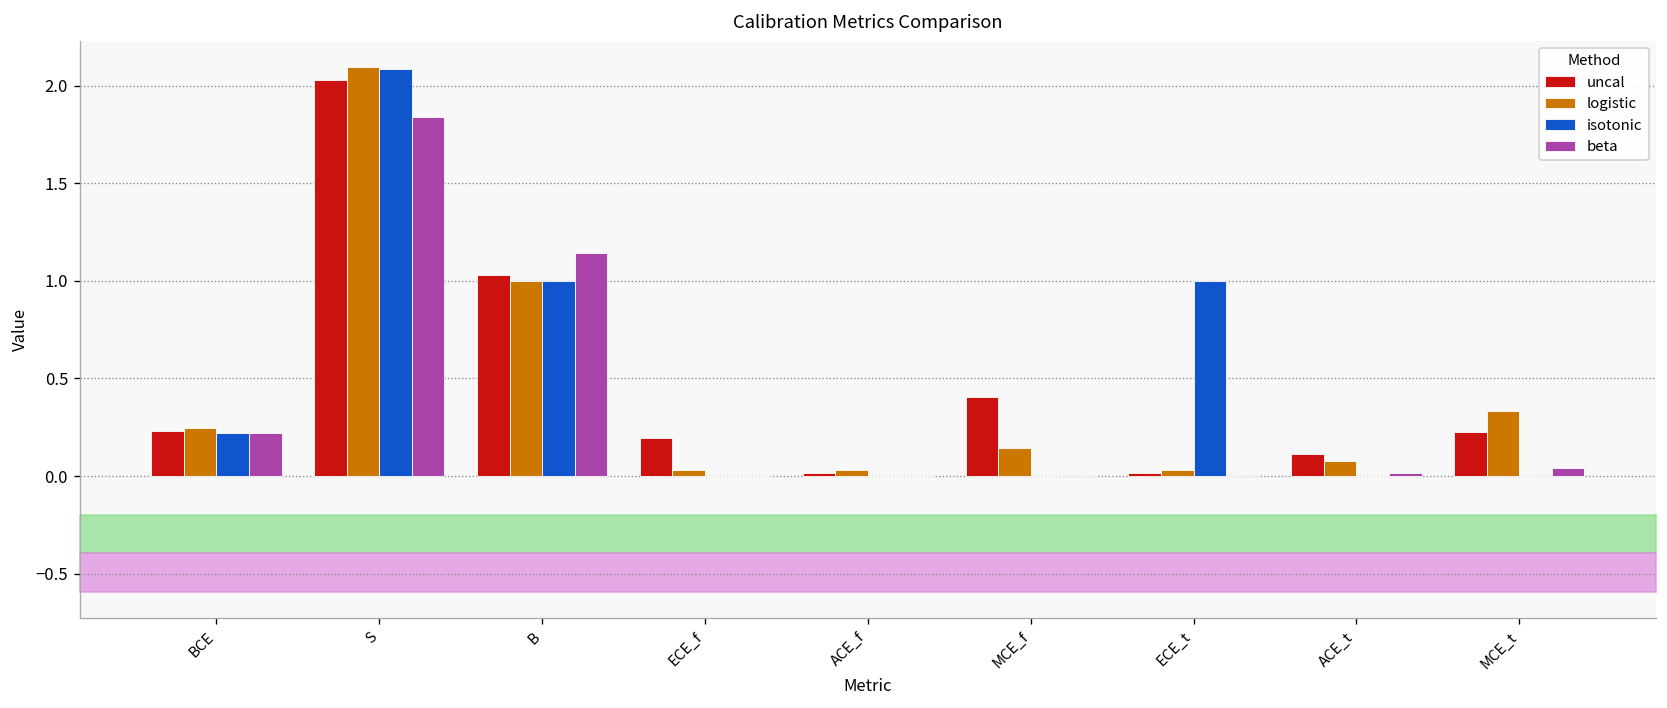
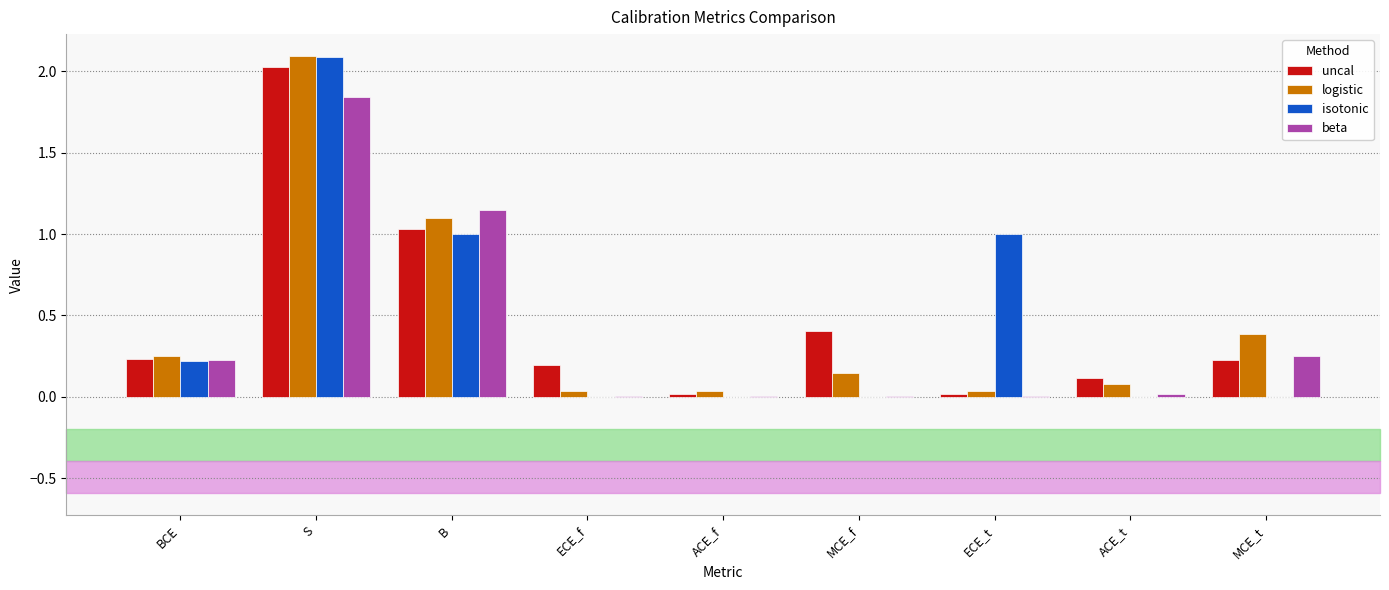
  {
    "uncal": {
      "BCE": 0.23,
      "S": 2.03,
      "B": 1.03,
      "ECE_f": 0.20,
      "ACE_f": 0.02,
      "MCE_f": 0.41,
      "ECE_t": 0.02,
      "ACE_t": 0.11,
      "MCE_t": 0.23
    },
    "logistic": {
      "BCE": 0.25,
      "S": 2.10,
-     "B": 1.0,
+     "B": 1.1,
      "ECE_f": 0.03,
      "ACE_f": 0.03,
      "MCE_f": 0.14,
      "ECE_t": 0.03,
      "ACE_t": 0.08,
-     "MCE_t": 0.33
+     "MCE_t": 0.39
    },
    "isotonic": {
      "BCE": 0.22,
      "S": 2.09,
      "B": 1.00,
      "ECE_t": 1.00
    },
    "beta": {
      "BCE": 0.22,
      "S": 1.84,
      "B": 1.15,
-     "MCE_t": 0.04
+     "MCE_t": 0.25
    }
  }
